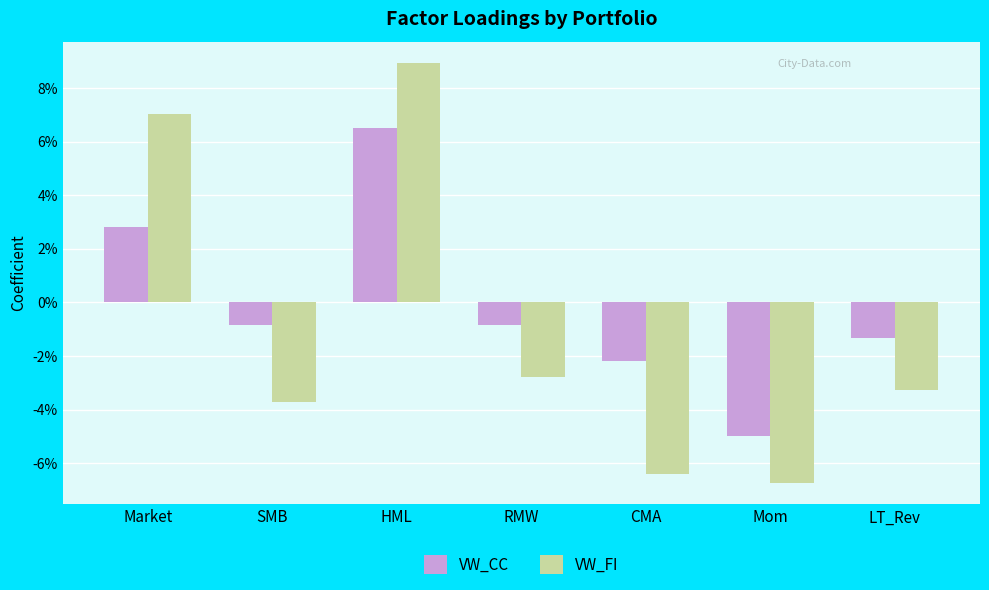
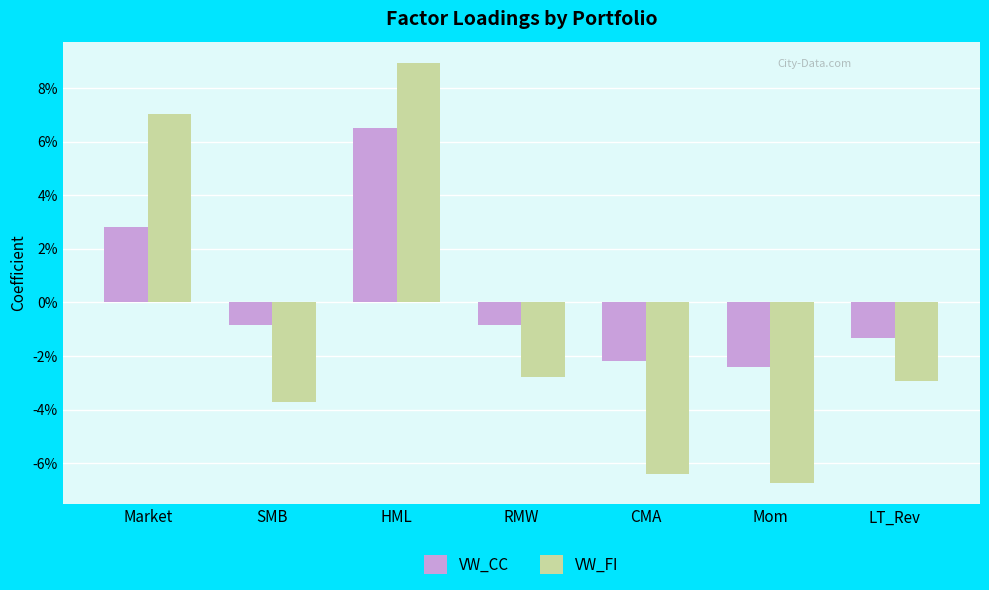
  {
    "VW_CC": {
      "Market": "2.8%",
      "SMB": "-0.9%",
      "HML": "6.5%",
      "RMW": "-0.8%",
      "CMA": "-2.2%",
-     "Mom": "-5.0%",
+     "Mom": "-2.4%",
      "LT_Rev": "-1.3%"
    },
    "VW_FI": {
      "Market": "7.0%",
      "SMB": "-3.7%",
      "HML": "8.9%",
      "RMW": "-2.8%",
      "CMA": "-6.4%",
      "Mom": "-6.8%",
-     "LT_Rev": "-3.3%"
+     "LT_Rev": "-2.9%"
    }
  }
